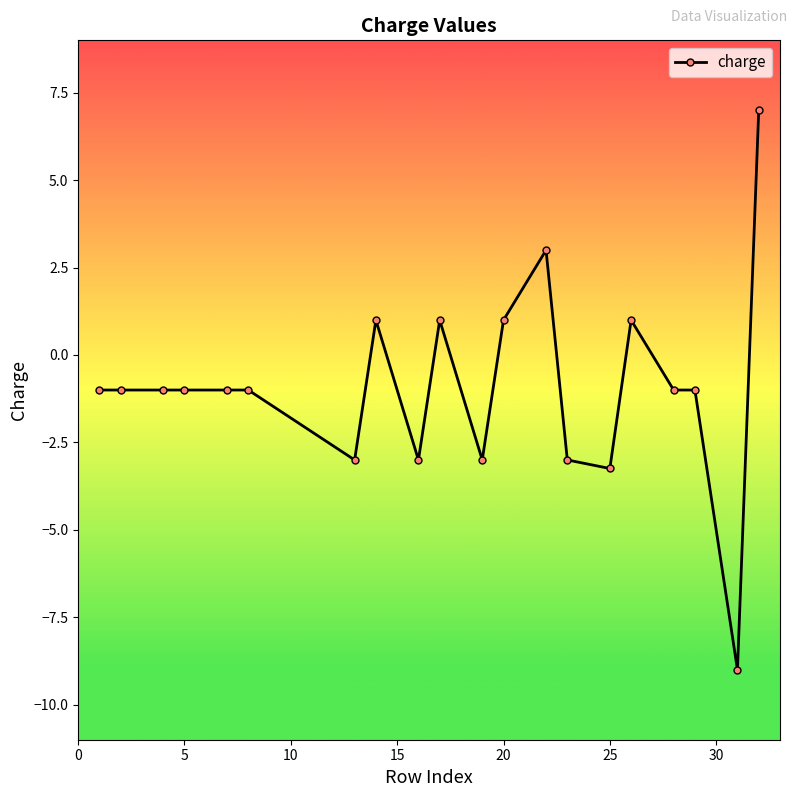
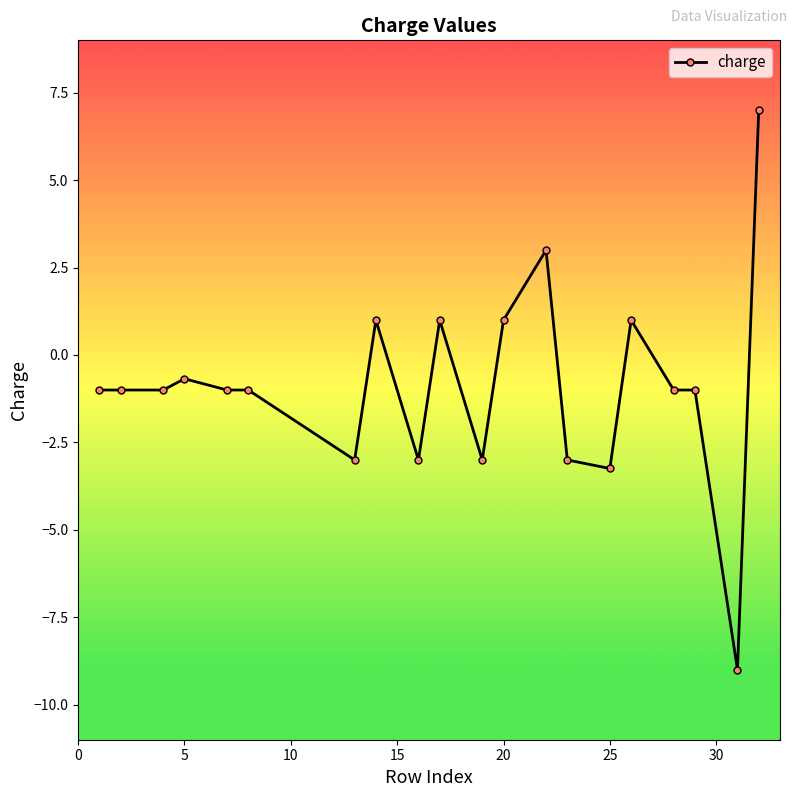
  {
-   "5": -1.0,
+   "5": -0.7,
    "20": 1.0,
    "25": -3.2
  }
